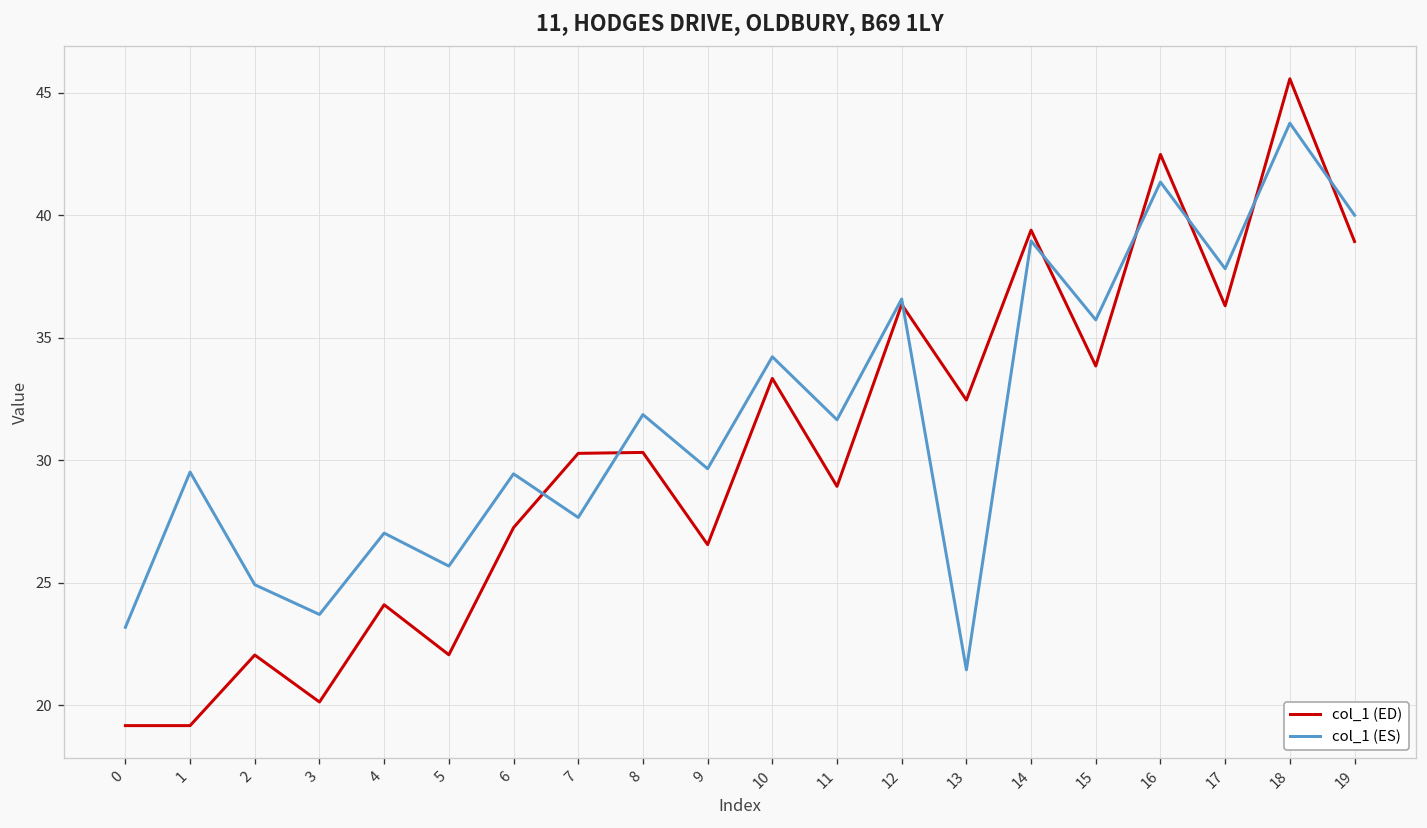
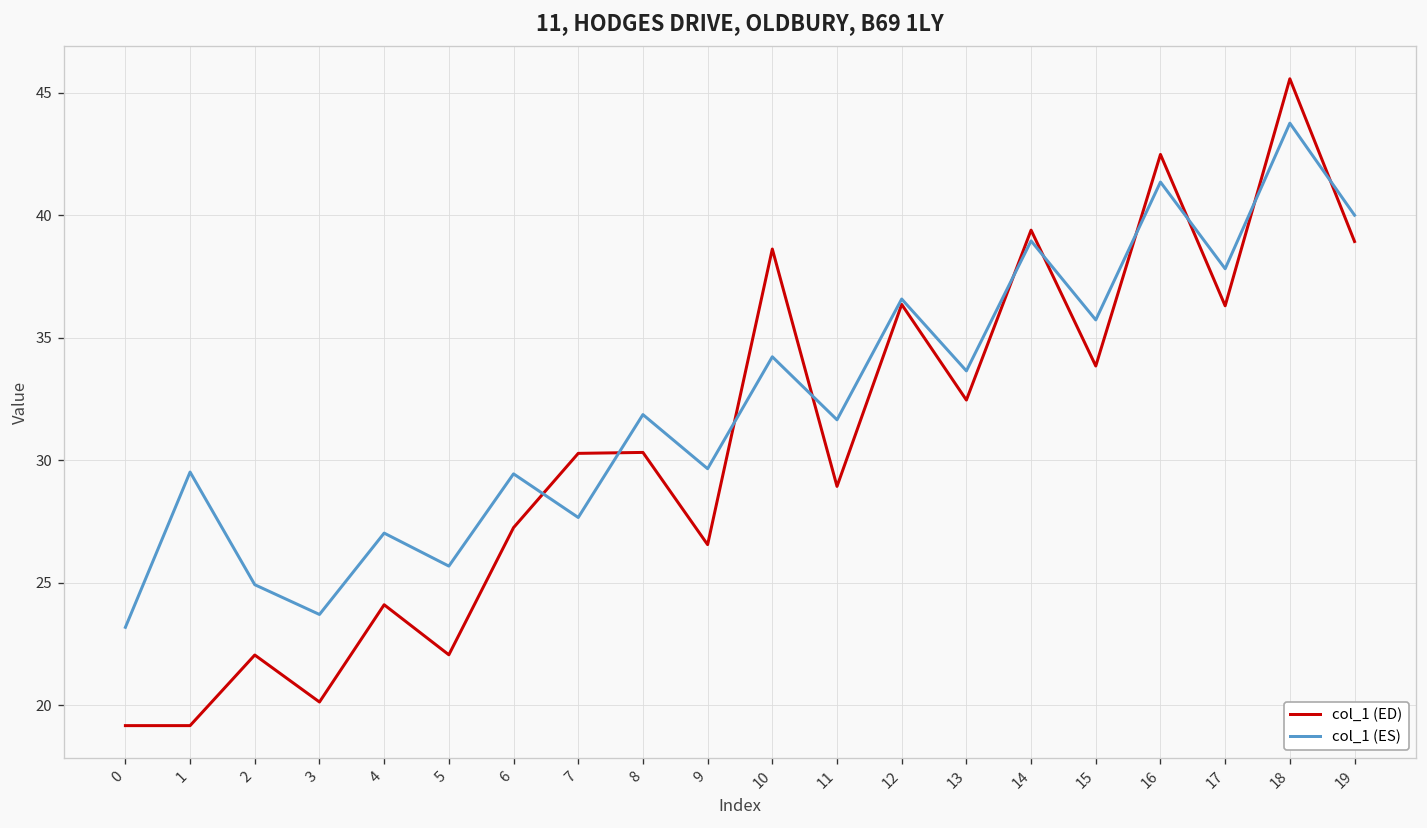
  {
    "col_1 (ED)": {
      "0": 19.2,
      "1": 19.2,
      "2": 22.1,
      "3": 20.1,
      "4": 24.1,
      "5": 22.1,
      "6": 27.3,
      "7": 30.3,
      "8": 30.3,
      "9": 26.6,
-     "10": 33.3,
+     "10": 38.6,
      "11": 28.9,
      "12": 36.4,
      "13": 32.5,
      "14": 39.4,
      "15": 33.8,
      "16": 42.5,
      "17": 36.3,
      "18": 45.6,
      "19": 38.9
    },
    "col_1 (ES)": {
      "0": 23.2,
      "1": 29.5,
      "2": 24.9,
      "3": 23.7,
      "4": 27.0,
      "5": 25.7,
      "6": 29.4,
      "7": 27.7,
      "8": 31.9,
      "9": 29.7,
      "10": 34.2,
      "11": 31.7,
      "12": 36.6,
-     "13": 21.5,
+     "13": 33.6,
      "14": 39.0,
      "15": 35.7,
      "16": 41.4,
      "17": 37.8,
      "18": 43.8,
      "19": 40.0
    }
  }
